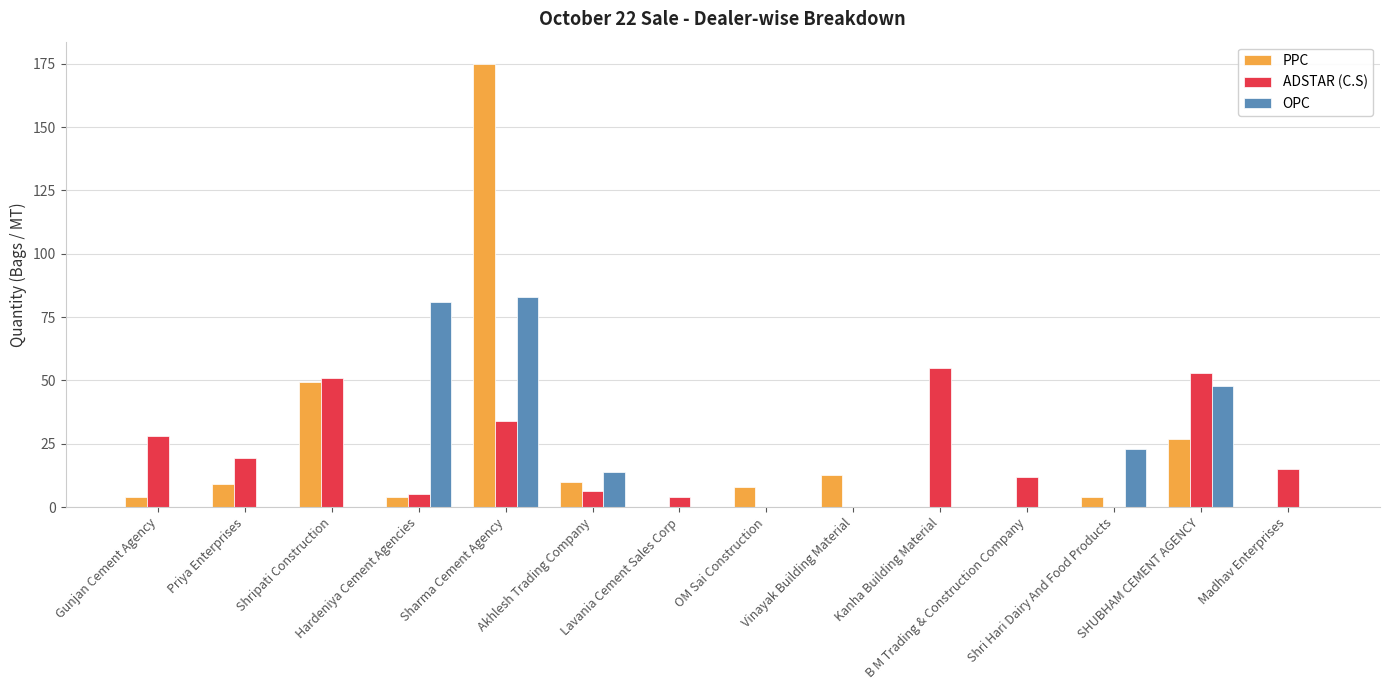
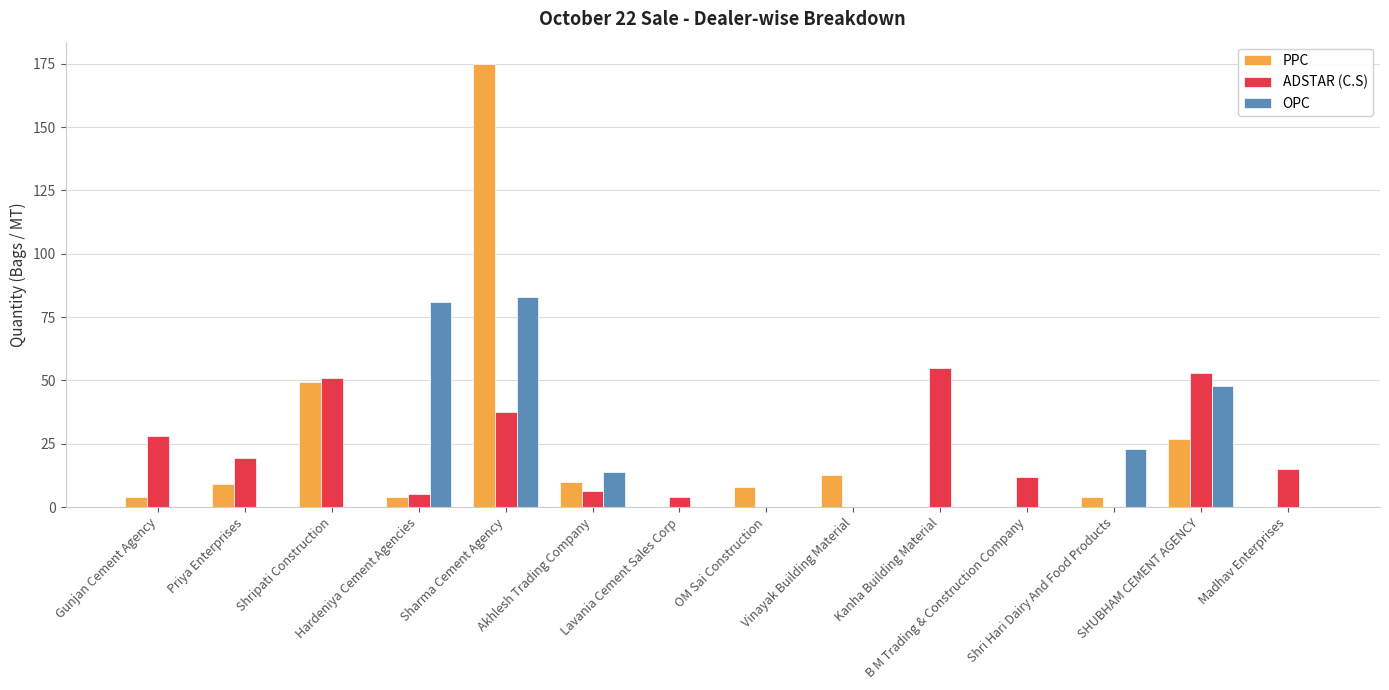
  {
    "PPC": {
      "Gunjan Cement Agency": 4,
      "Priya Enterprises": 9,
      "Shripati Construction": 50,
      "Hardeniya Cement Agencies": 4,
      "Sharma Cement Agency": 175,
      "Akhlesh Trading Company": 10,
      "Lavania Cement Sales Corp": 0,
      "OM Sai Construction": 8,
      "Vinayak Building Material": 13,
      "Kanha Building Material": 0,
      "B M Trading & Construction Company": 0,
      "Shri Hari Dairy And Food Products": 4,
      "SHUBHAM CEMENT AGENCY": 27,
      "Madhav Enterprises": 0
    },
    "ADSTAR (C.S)": {
      "Gunjan Cement Agency": 28,
      "Priya Enterprises": 20,
      "Shripati Construction": 51,
      "Hardeniya Cement Agencies": 5,
-     "Sharma Cement Agency": 34,
+     "Sharma Cement Agency": 38,
      "Akhlesh Trading Company": 6,
      "Lavania Cement Sales Corp": 4,
      "OM Sai Construction": 0,
      "Vinayak Building Material": 0,
      "Kanha Building Material": 55,
      "B M Trading & Construction Company": 12,
      "Shri Hari Dairy And Food Products": 0,
      "SHUBHAM CEMENT AGENCY": 53,
      "Madhav Enterprises": 15
    },
    "OPC": {
      "Gunjan Cement Agency": 0,
      "Priya Enterprises": 0,
      "Shripati Construction": 0,
      "Hardeniya Cement Agencies": 81,
      "Sharma Cement Agency": 83,
      "Akhlesh Trading Company": 14,
      "Lavania Cement Sales Corp": 0,
      "OM Sai Construction": 0,
      "Vinayak Building Material": 0,
      "Kanha Building Material": 0,
      "B M Trading & Construction Company": 0,
      "Shri Hari Dairy And Food Products": 23,
      "SHUBHAM CEMENT AGENCY": 48,
      "Madhav Enterprises": 0
    }
  }
